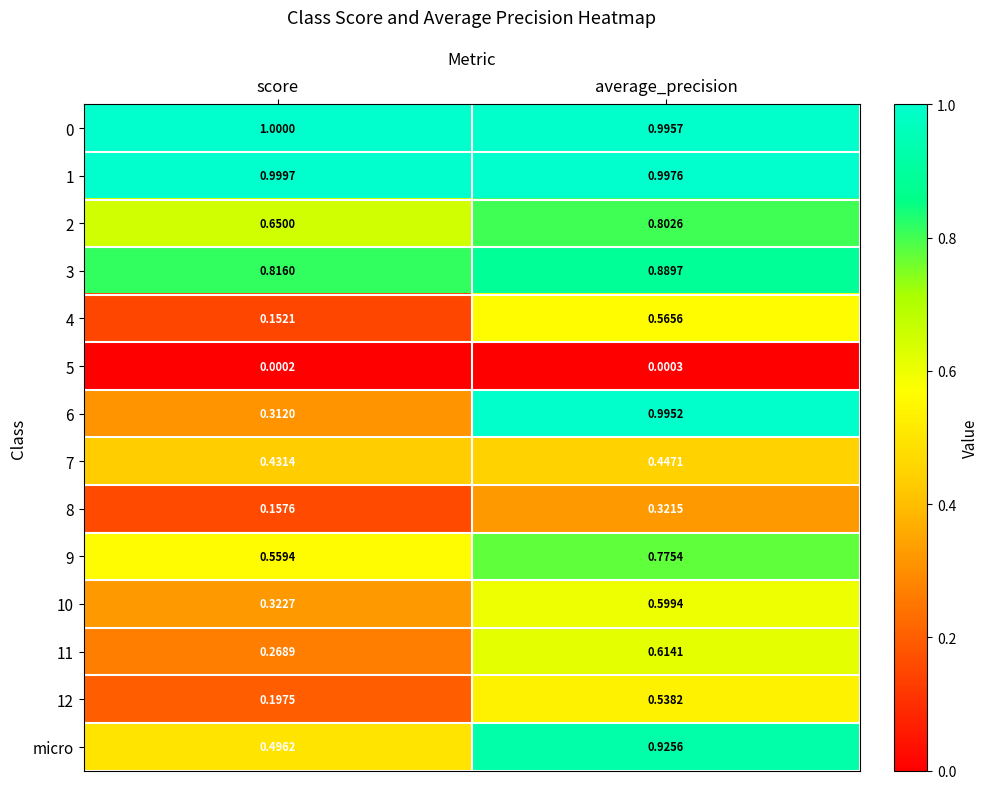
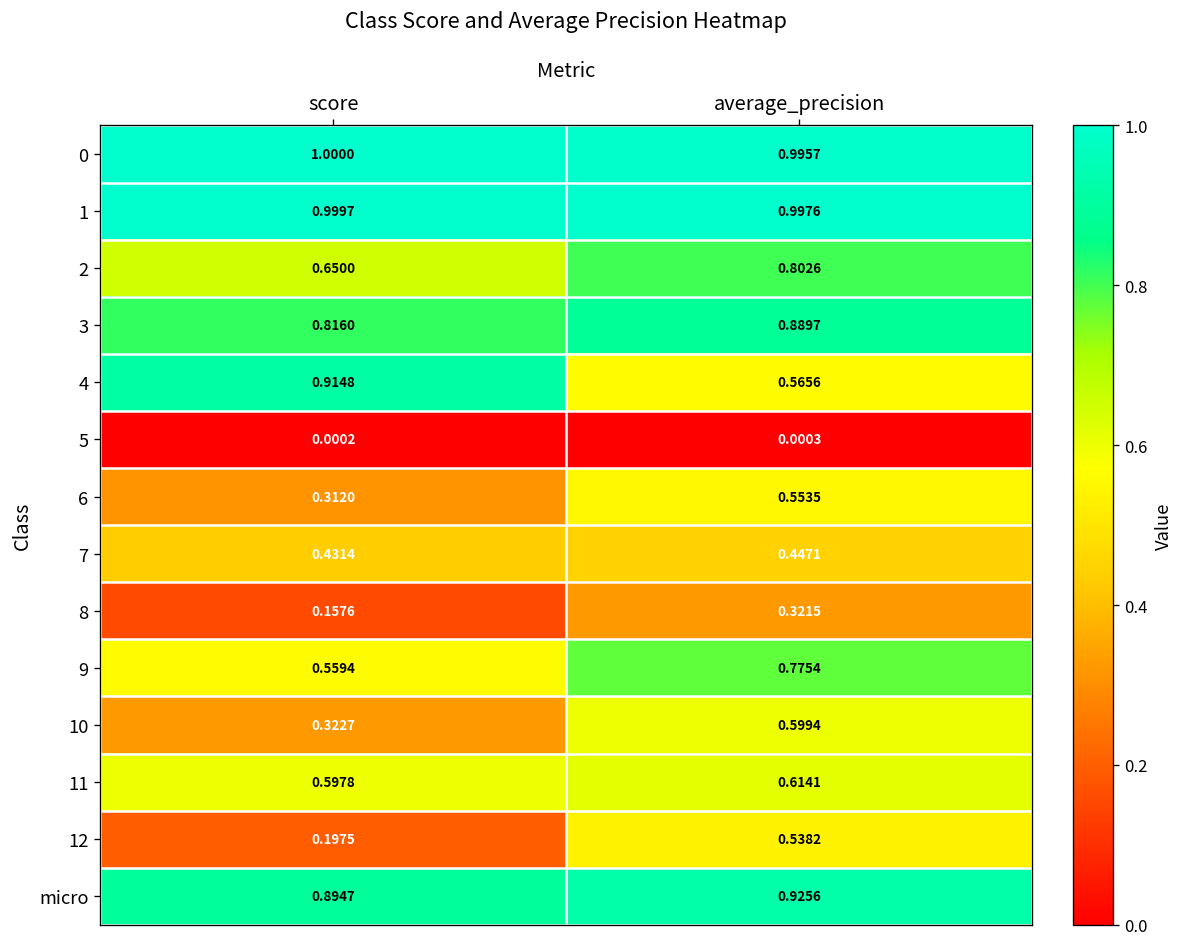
  {
    "0": {
      "score": 1.0000,
      "average_precision": 0.9957
    },
    "1": {
      "score": 0.9997,
      "average_precision": 0.9976
    },
    "2": {
      "score": 0.6500,
      "average_precision": 0.8026
    },
    "3": {
      "score": 0.8160,
      "average_precision": 0.8897
    },
    "4": {
-     "score": 0.1521,
+     "score": 0.9148,
      "average_precision": 0.5656
    },
    "5": {
      "score": 0.0002,
      "average_precision": 0.0003
    },
    "6": {
      "score": 0.3120,
-     "average_precision": 0.9952
+     "average_precision": 0.5535
    },
    "7": {
      "score": 0.4314,
      "average_precision": 0.4471
    },
    "8": {
      "score": 0.1576,
      "average_precision": 0.3215
    },
    "9": {
      "score": 0.5594,
      "average_precision": 0.7754
    },
    "10": {
      "score": 0.3227,
      "average_precision": 0.5994
    },
    "11": {
-     "score": 0.2689,
+     "score": 0.5978,
      "average_precision": 0.6141
    },
    "12": {
      "score": 0.1975,
      "average_precision": 0.5382
    },
    "micro": {
-     "score": 0.4962,
+     "score": 0.8947,
      "average_precision": 0.9256
    }
  }
